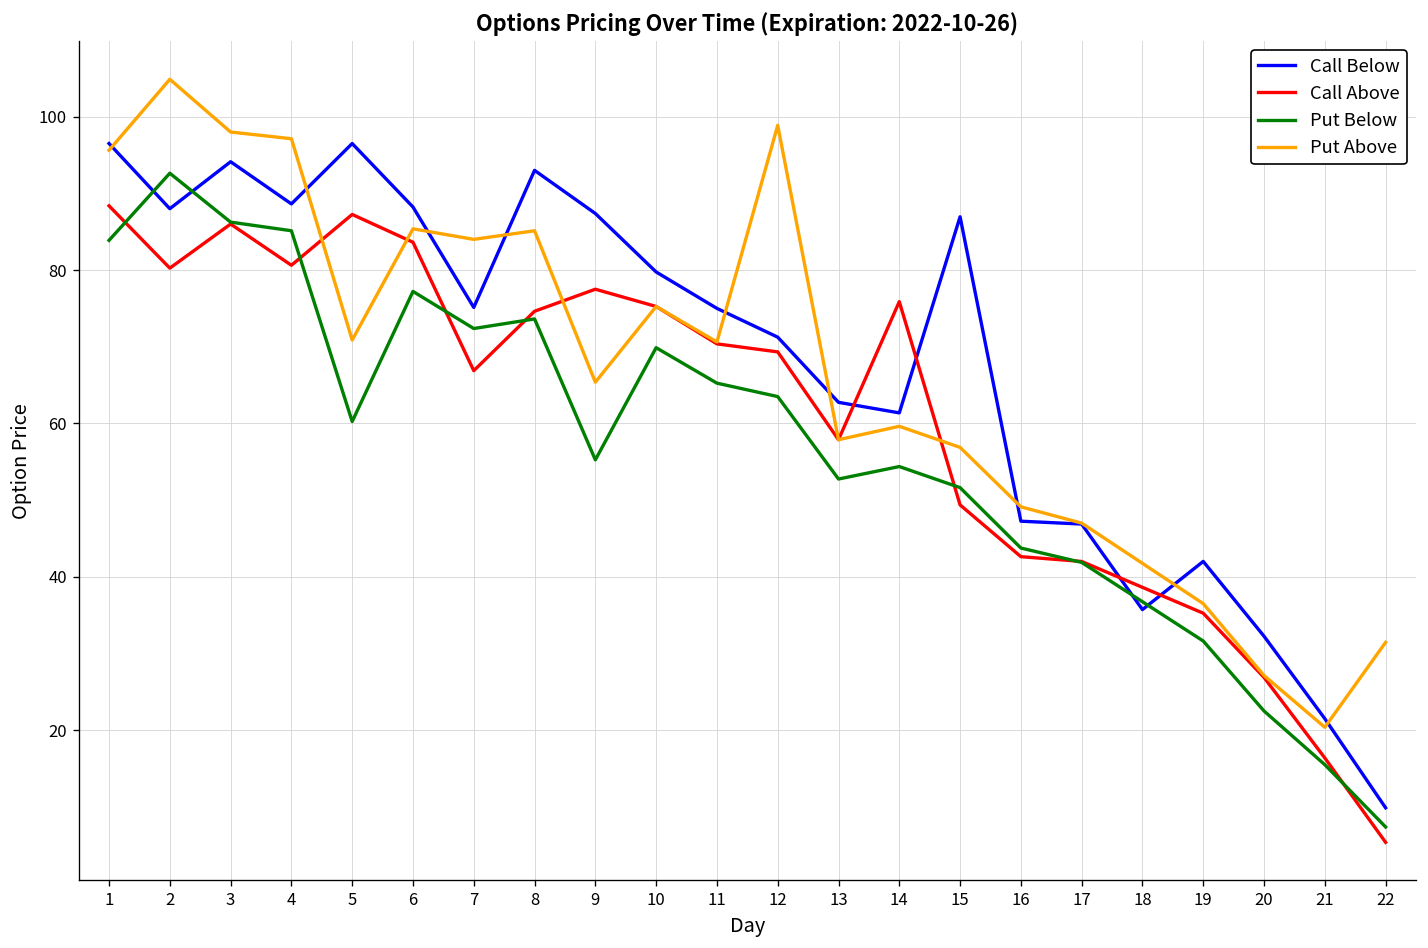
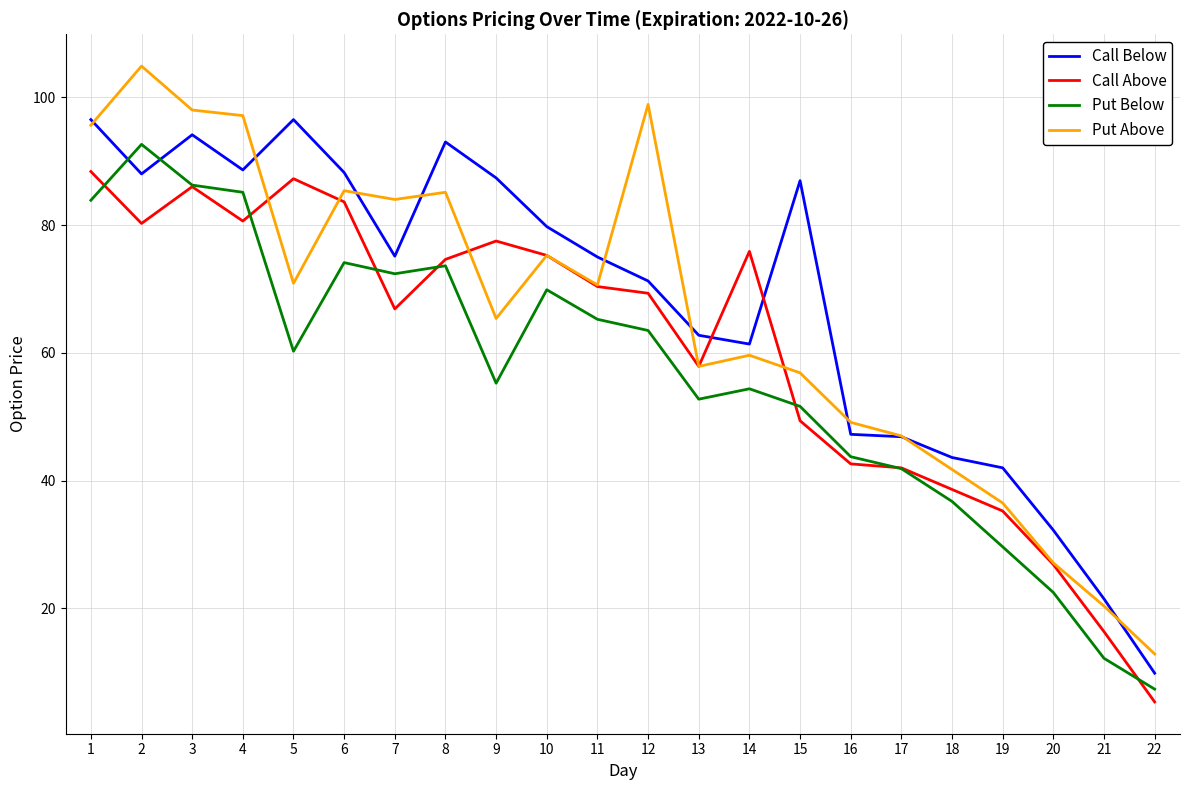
  {
    "Call Below": {
      "1": 97,
      "2": 88,
      "3": 94,
      "4": 89,
      "5": 97,
      "6": 88,
      "7": 75,
      "8": 93,
      "9": 87,
      "10": 80,
      "11": 75,
      "12": 71,
      "13": 63,
      "14": 61,
      "15": 87,
      "16": 47,
-     "18": 36,
+     "18": 44,
      "19": 42,
      "20": 32,
      "21": 22,
      "22": 10
    },
    "Call Above": {
      "1": 88,
      "2": 80,
      "4": 81,
      "5": 87,
      "6": 84,
      "7": 67,
      "8": 75,
      "9": 78,
      "12": 69,
      "14": 76,
      "15": 49,
      "16": 43,
      "18": 39,
      "19": 35,
      "21": 16,
      "22": 5
    },
    "Put Below": {
      "1": 84,
      "2": 93,
      "4": 85,
      "5": 60,
-     "6": 77,
+     "6": 74,
      "7": 72,
      "8": 74,
      "9": 55,
      "10": 70,
      "11": 65,
      "12": 64,
      "13": 53,
      "14": 54,
      "15": 52,
      "16": 44,
      "18": 37,
-     "19": 32,
+     "19": 30,
      "20": 23,
-     "21": 16,
+     "21": 12,
      "22": 7
    },
    "Put Above": {
      "1": 96,
      "2": 105,
      "3": 98,
      "4": 97,
      "5": 71,
      "6": 85,
      "7": 84,
      "8": 85,
      "9": 65,
      "12": 99,
      "14": 60,
      "15": 57,
      "16": 49,
      "18": 42,
      "19": 37,
      "21": 20,
-     "22": 31
+     "22": 13
    }
  }
